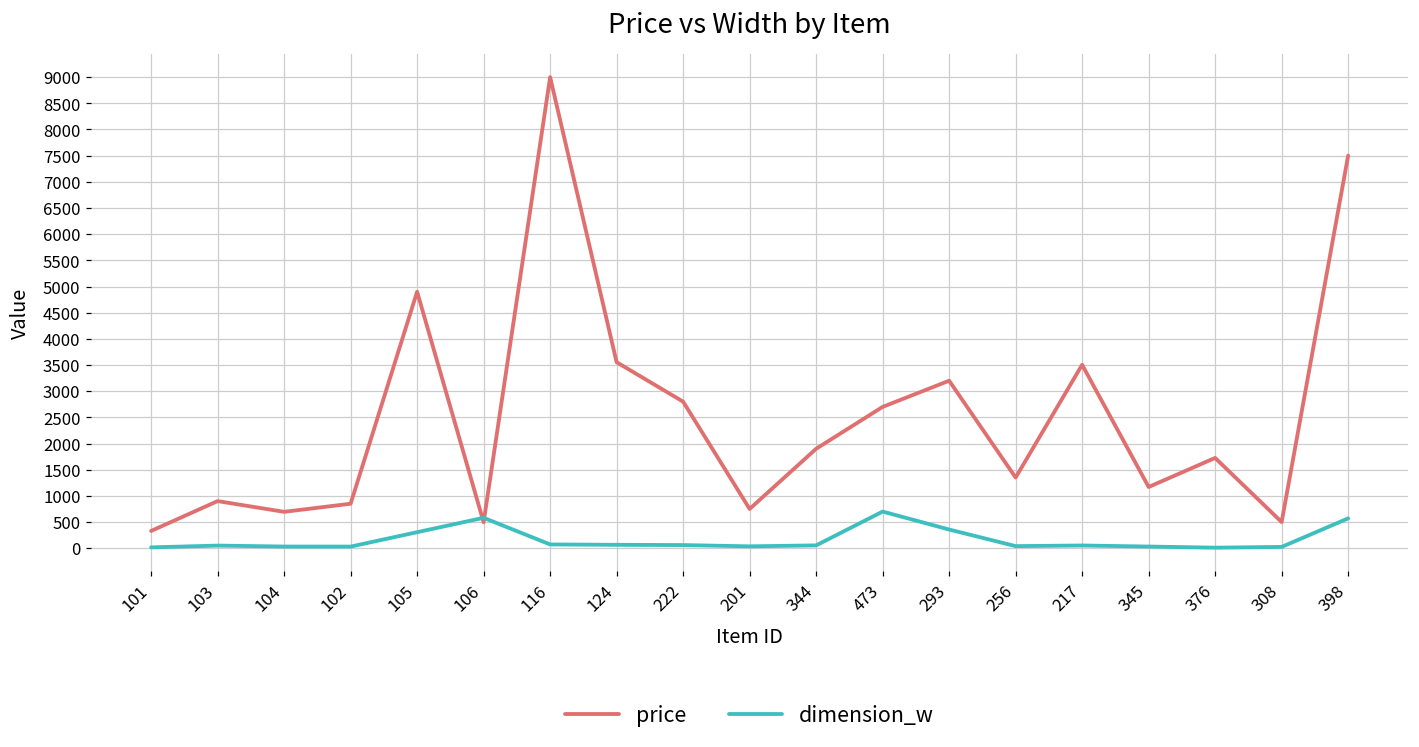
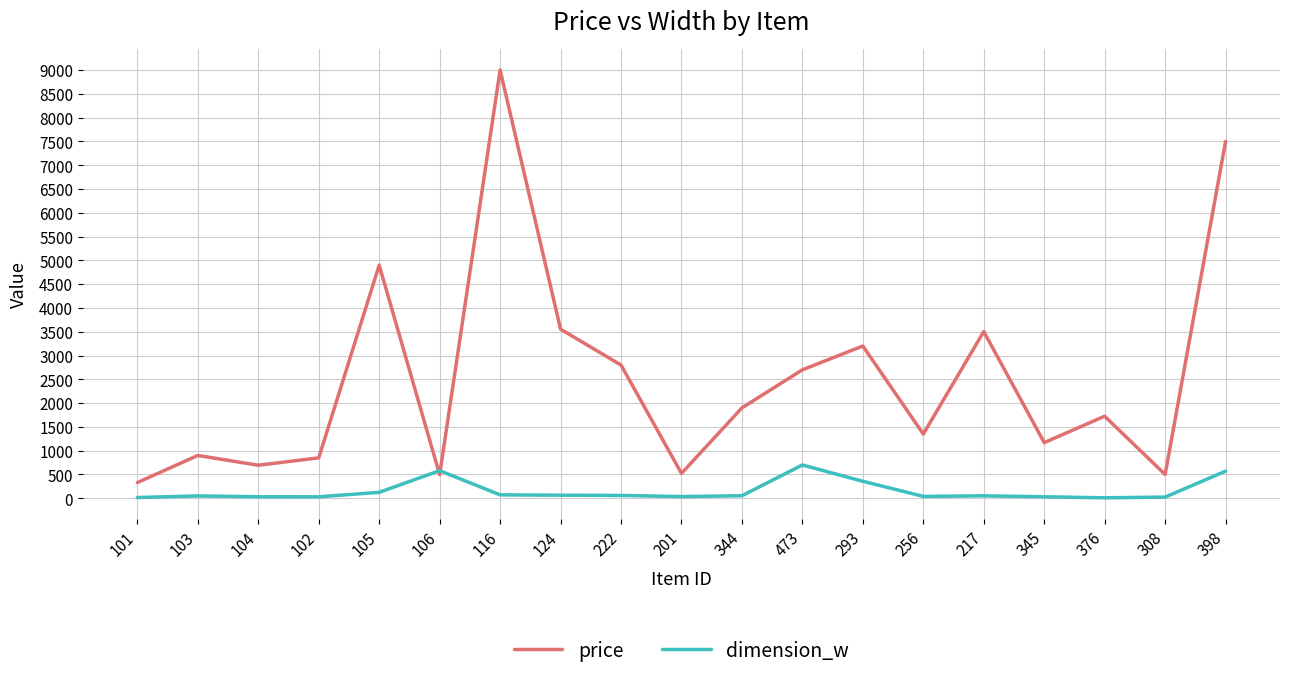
  {
    "price": {
      "101": 300,
      "103": 900,
      "104": 700,
      "102": 900,
      "105": 4900,
      "106": 500,
      "116": 9000,
      "124": 3600,
      "222": 2800,
-     "201": 800,
+     "201": 500,
      "344": 1900,
      "473": 2700,
      "293": 3200,
      "256": 1400,
      "217": 3500,
      "345": 1200,
      "376": 1700,
      "308": 500,
      "398": 7500
    },
    "dimension_w": {
      "101": 0,
      "103": 100,
      "104": 0,
      "102": 0,
-     "105": 300,
+     "105": 100,
      "106": 600,
      "116": 100,
      "124": 100,
      "222": 100,
      "201": 0,
      "344": 100,
      "473": 700,
      "293": 400,
      "256": 0,
      "217": 100,
      "345": 0,
      "376": 0,
      "308": 0,
      "398": 600
    }
  }
